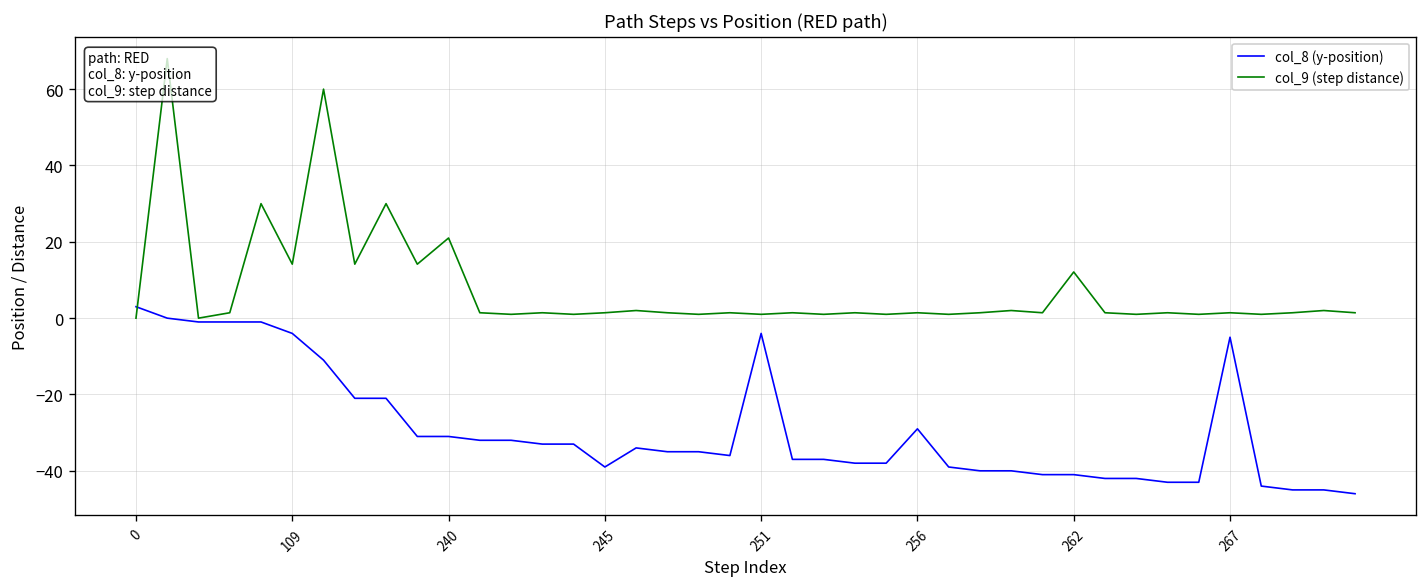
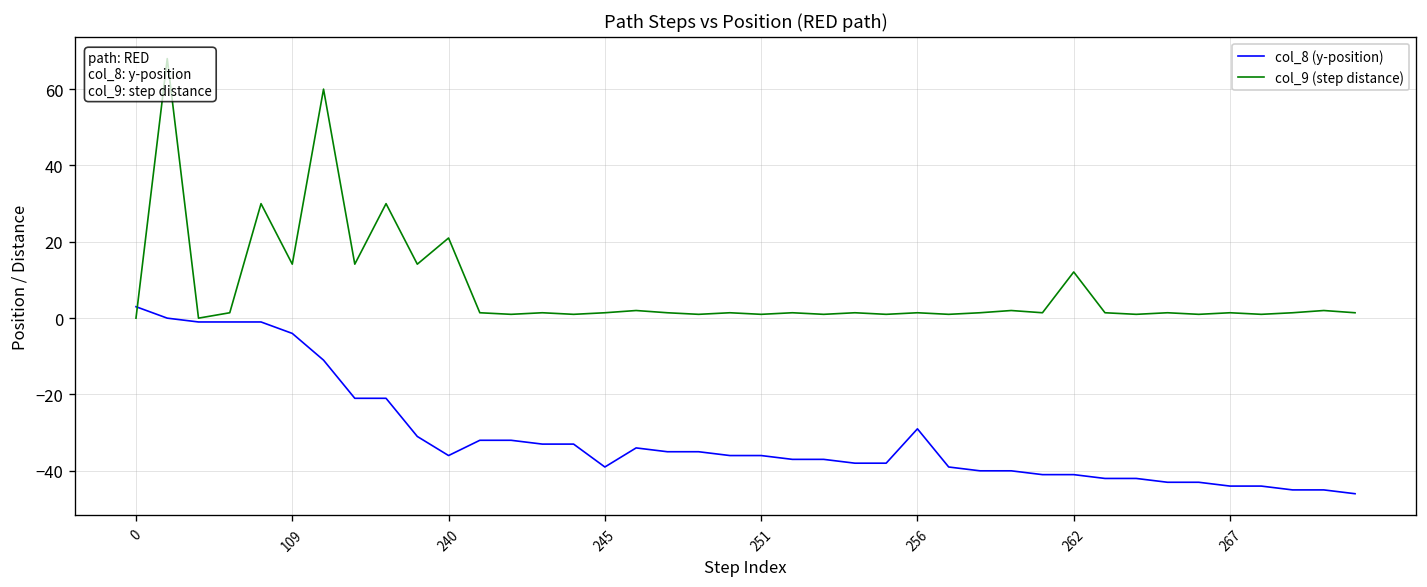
  {
    "col_8 (y-position)": {
      "0": 3,
      "109": -4,
-     "240": -31,
+     "240": -36,
      "245": -39,
-     "251": -4,
+     "251": -36,
      "256": -29,
      "262": -41,
-     "267": -5
+     "267": -44
    },
    "col_9 (step distance)": {
      "0": 0,
      "109": 14,
      "240": 21,
      "245": 1,
      "251": 1,
      "256": 1,
      "262": 12,
      "267": 1
    }
  }
